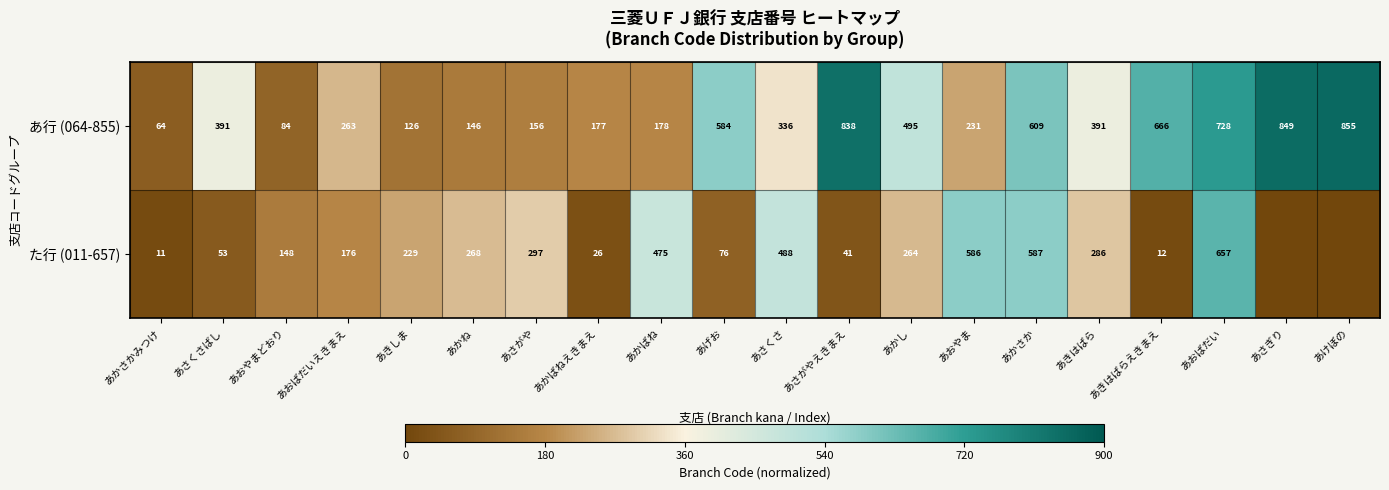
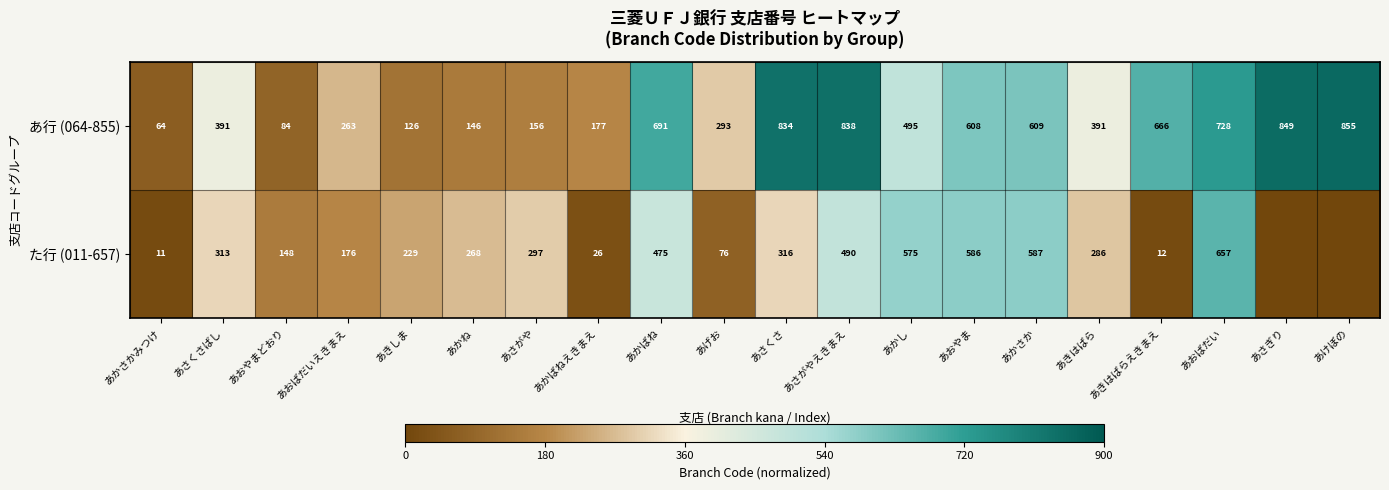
  {
    "あ行 (064-855)": {
      "あかさかみつけ": 64,
      "あさくさばし": 391,
      "あおやまどおり": 84,
      "あおばだいえきまえ": 263,
      "あきしま": 126,
      "あかね": 146,
      "あさがや": 156,
      "あかばねえきまえ": 177,
-     "あかばね": 178,
-     "あげお": 584,
-     "あさくさ": 336,
+     "あかばね": 691,
+     "あげお": 293,
+     "あさくさ": 834,
      "あさがやえきまえ": 838,
      "あかし": 495,
-     "あおやま": 231,
+     "あおやま": 608,
      "あかさか": 609,
      "あきはばら": 391,
      "あきはばらえきまえ": 666,
      "あおばだい": 728,
      "あさぎり": 849,
      "あけぼの": 855
    },
    "た行 (011-657)": {
      "あかさかみつけ": 11,
-     "あさくさばし": 53,
+     "あさくさばし": 313,
      "あおやまどおり": 148,
      "あおばだいえきまえ": 176,
      "あきしま": 229,
      "あかね": 268,
      "あさがや": 297,
      "あかばねえきまえ": 26,
      "あかばね": 475,
      "あげお": 76,
-     "あさくさ": 488,
-     "あさがやえきまえ": 41,
-     "あかし": 264,
+     "あさくさ": 316,
+     "あさがやえきまえ": 490,
+     "あかし": 575,
      "あおやま": 586,
      "あかさか": 587,
      "あきはばら": 286,
      "あきはばらえきまえ": 12,
      "あおばだい": 657
    }
  }
